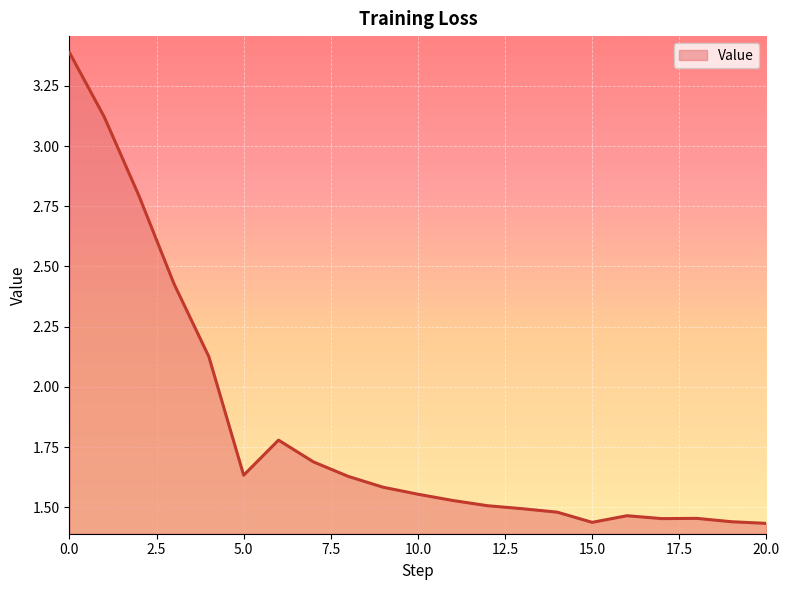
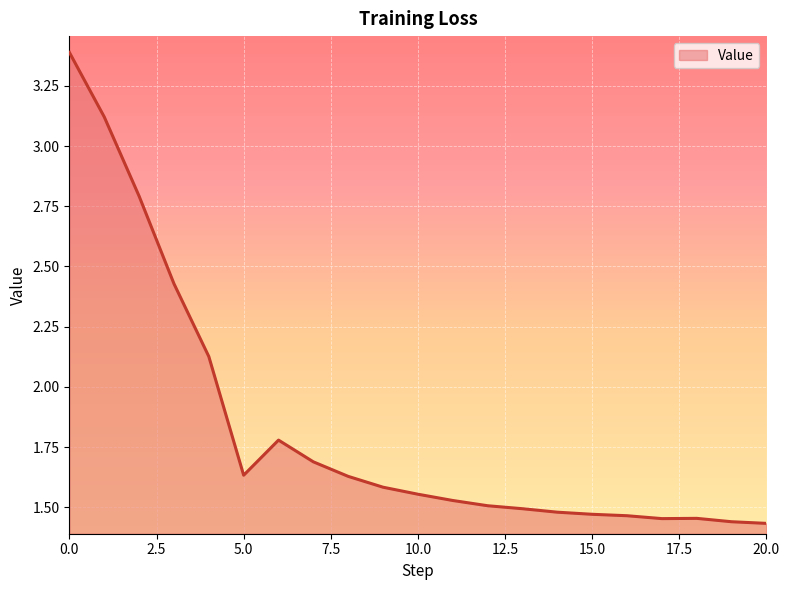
  {
    "0.0": 3.39,
    "5.0": 1.63,
    "10.0": 1.55,
-   "15.0": 1.44,
+   "15.0": 1.47,
    "20.0": 1.43
  }
